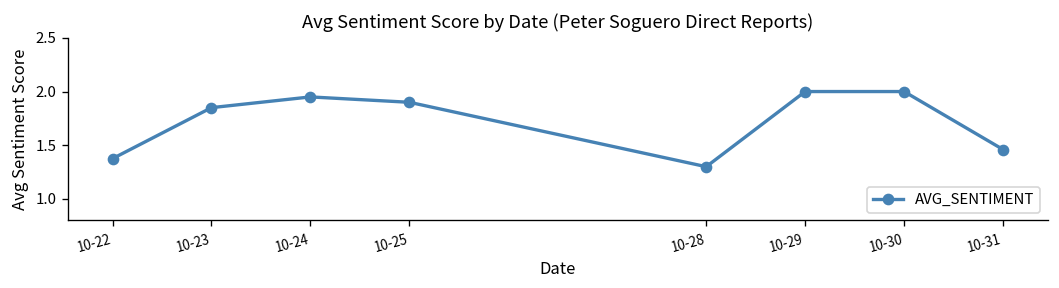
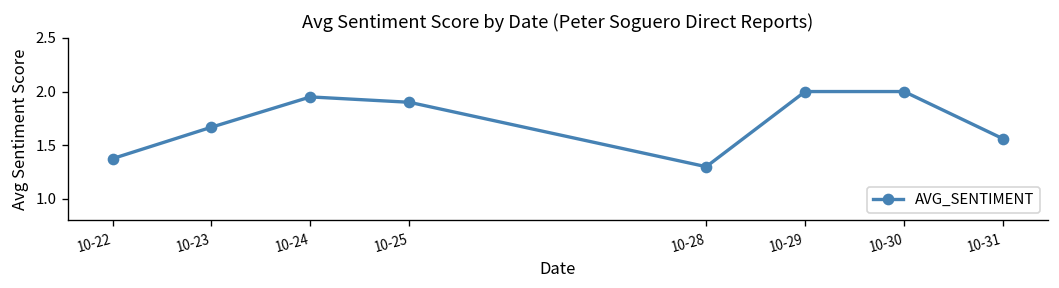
  {
    "10-22": 1.4,
-   "10-23": 1.9,
+   "10-23": 1.7,
    "10-24": 2.0,
    "10-25": 1.9,
    "10-28": 1.3,
    "10-29": 2.0,
    "10-30": 2.0,
-   "10-31": 1.5
+   "10-31": 1.6
  }
